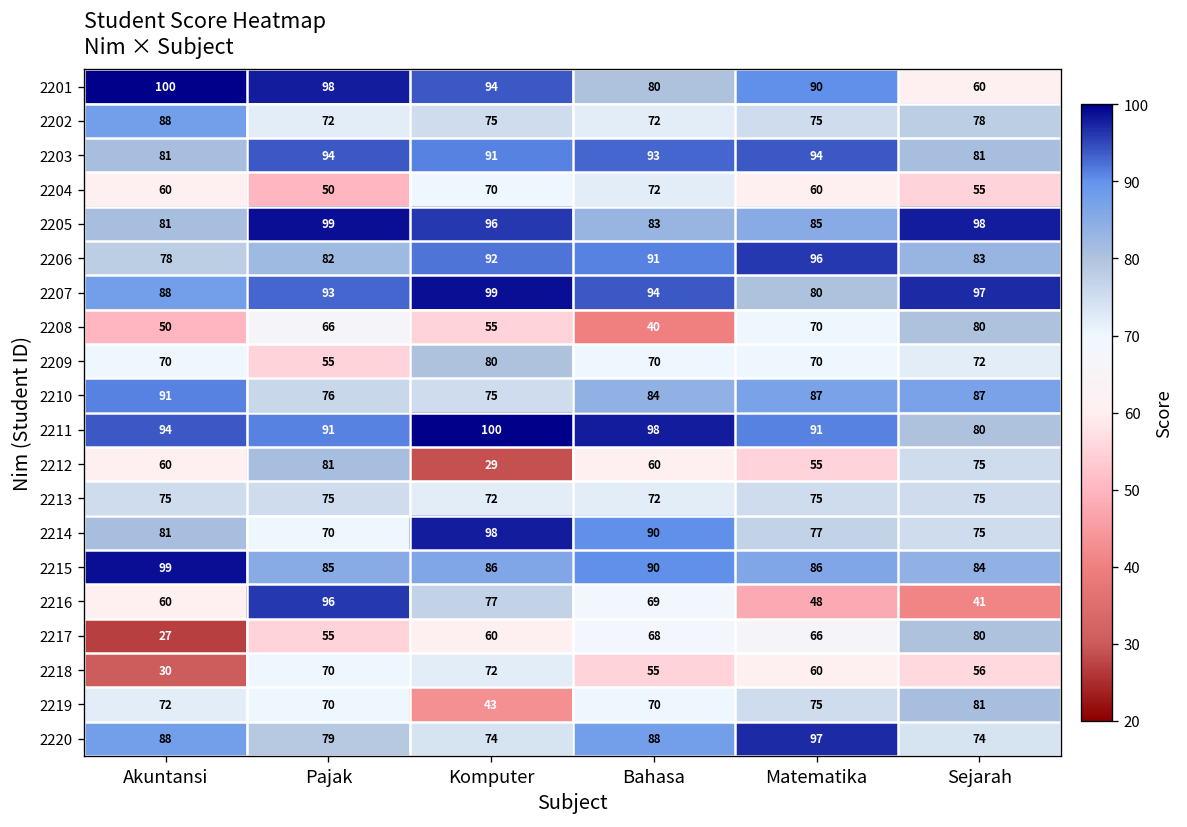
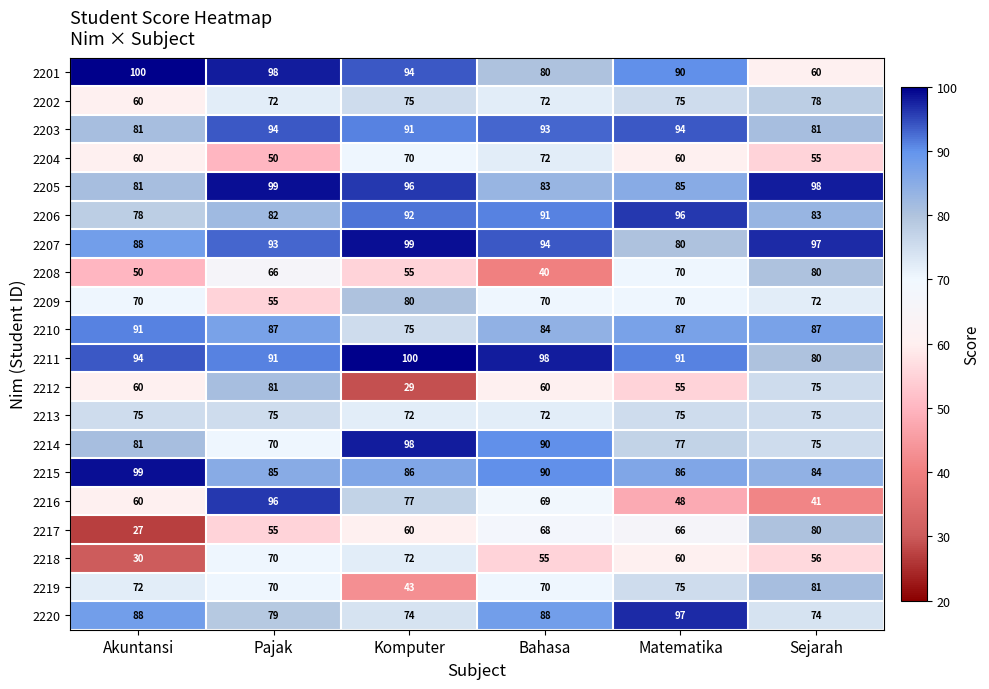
  {
    "2201": {
      "Akuntansi": 100,
      "Pajak": 98,
      "Komputer": 94,
      "Bahasa": 80,
      "Matematika": 90,
      "Sejarah": 60
    },
    "2202": {
-     "Akuntansi": 88,
+     "Akuntansi": 60,
      "Pajak": 72,
      "Komputer": 75,
      "Bahasa": 72,
      "Matematika": 75,
      "Sejarah": 78
    },
    "2203": {
      "Akuntansi": 81,
      "Pajak": 94,
      "Komputer": 91,
      "Bahasa": 93,
      "Matematika": 94,
      "Sejarah": 81
    },
    "2204": {
      "Akuntansi": 60,
      "Pajak": 50,
      "Komputer": 70,
      "Bahasa": 72,
      "Matematika": 60,
      "Sejarah": 55
    },
    "2205": {
      "Akuntansi": 81,
      "Pajak": 99,
      "Komputer": 96,
      "Bahasa": 83,
      "Matematika": 85,
      "Sejarah": 98
    },
    "2206": {
      "Akuntansi": 78,
      "Pajak": 82,
      "Komputer": 92,
      "Bahasa": 91,
      "Matematika": 96,
      "Sejarah": 83
    },
    "2207": {
      "Akuntansi": 88,
      "Pajak": 93,
      "Komputer": 99,
      "Bahasa": 94,
      "Matematika": 80,
      "Sejarah": 97
    },
    "2208": {
      "Akuntansi": 50,
      "Pajak": 66,
      "Komputer": 55,
      "Bahasa": 40,
      "Matematika": 70,
      "Sejarah": 80
    },
    "2209": {
      "Akuntansi": 70,
      "Pajak": 55,
      "Komputer": 80,
      "Bahasa": 70,
      "Matematika": 70,
      "Sejarah": 72
    },
    "2210": {
      "Akuntansi": 91,
-     "Pajak": 76,
+     "Pajak": 87,
      "Komputer": 75,
      "Bahasa": 84,
      "Matematika": 87,
      "Sejarah": 87
    },
    "2211": {
      "Akuntansi": 94,
      "Pajak": 91,
      "Komputer": 100,
      "Bahasa": 98,
      "Matematika": 91,
      "Sejarah": 80
    },
    "2212": {
      "Akuntansi": 60,
      "Pajak": 81,
      "Komputer": 29,
      "Bahasa": 60,
      "Matematika": 55,
      "Sejarah": 75
    },
    "2213": {
      "Akuntansi": 75,
      "Pajak": 75,
      "Komputer": 72,
      "Bahasa": 72,
      "Matematika": 75,
      "Sejarah": 75
    },
    "2214": {
      "Akuntansi": 81,
      "Pajak": 70,
      "Komputer": 98,
      "Bahasa": 90,
      "Matematika": 77,
      "Sejarah": 75
    },
    "2215": {
      "Akuntansi": 99,
      "Pajak": 85,
      "Komputer": 86,
      "Bahasa": 90,
      "Matematika": 86,
      "Sejarah": 84
    },
    "2216": {
      "Akuntansi": 60,
      "Pajak": 96,
      "Komputer": 77,
      "Bahasa": 69,
      "Matematika": 48,
      "Sejarah": 41
    },
    "2217": {
      "Akuntansi": 27,
      "Pajak": 55,
      "Komputer": 60,
      "Bahasa": 68,
      "Matematika": 66,
      "Sejarah": 80
    },
    "2218": {
      "Akuntansi": 30,
      "Pajak": 70,
      "Komputer": 72,
      "Bahasa": 55,
      "Matematika": 60,
      "Sejarah": 56
    },
    "2219": {
      "Akuntansi": 72,
      "Pajak": 70,
      "Komputer": 43,
      "Bahasa": 70,
      "Matematika": 75,
      "Sejarah": 81
    },
    "2220": {
      "Akuntansi": 88,
      "Pajak": 79,
      "Komputer": 74,
      "Bahasa": 88,
      "Matematika": 97,
      "Sejarah": 74
    }
  }
